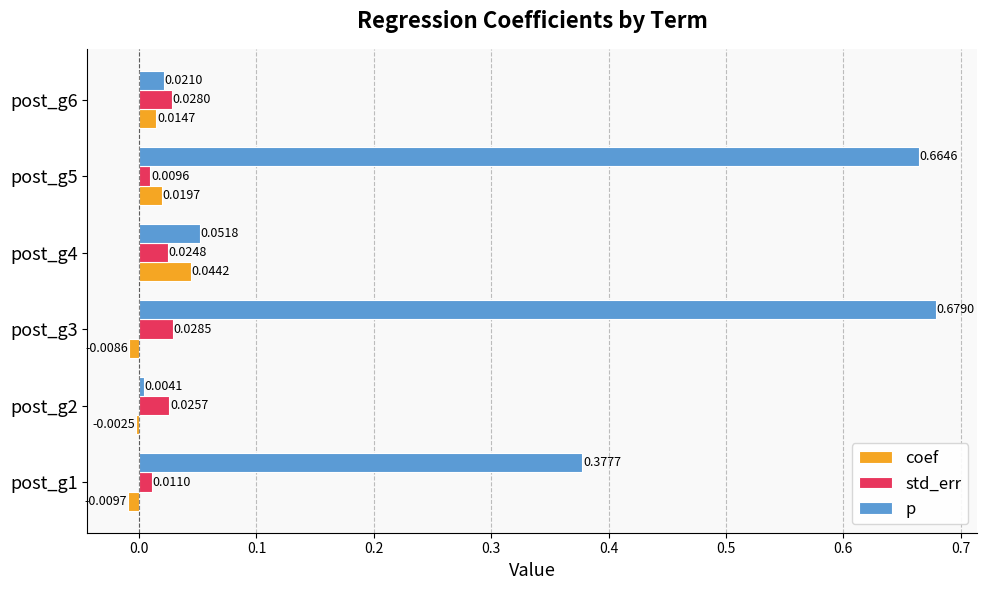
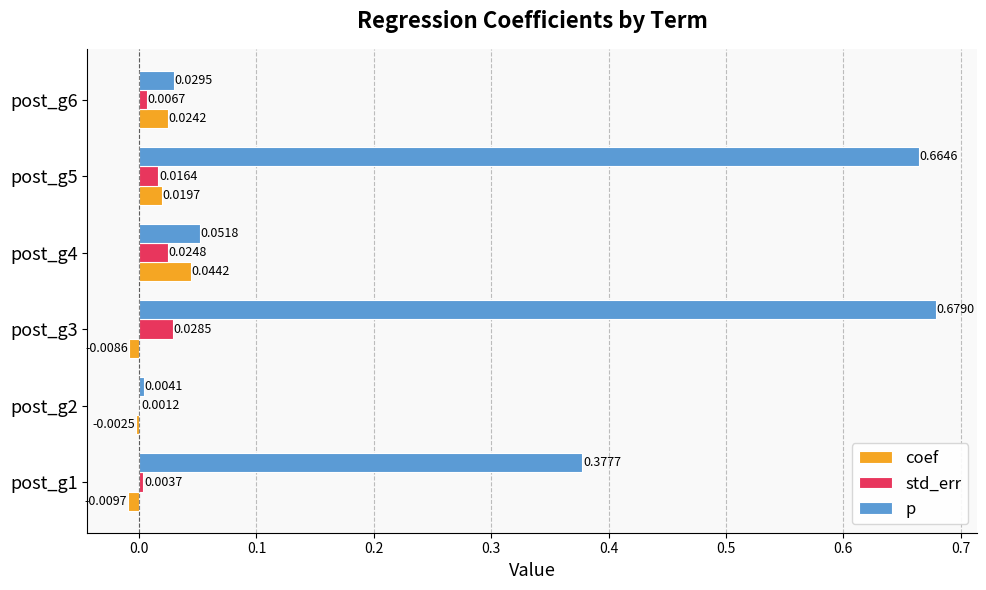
  {
    "coef": {
-     "post_g6": 0.0147,
+     "post_g6": 0.0242,
      "post_g5": 0.0197,
      "post_g4": 0.0442,
      "post_g3": -0.0086,
      "post_g2": -0.0025,
      "post_g1": -0.0097
    },
    "std_err": {
-     "post_g6": 0.0280,
-     "post_g5": 0.0096,
+     "post_g6": 0.0067,
+     "post_g5": 0.0164,
      "post_g4": 0.0248,
      "post_g3": 0.0285,
-     "post_g2": 0.0257,
-     "post_g1": 0.0110
+     "post_g2": 0.0012,
+     "post_g1": 0.0037
    },
    "p": {
-     "post_g6": 0.0210,
+     "post_g6": 0.0295,
      "post_g5": 0.6646,
      "post_g4": 0.0518,
      "post_g3": 0.6790,
      "post_g2": 0.0041,
      "post_g1": 0.3777
    }
  }
